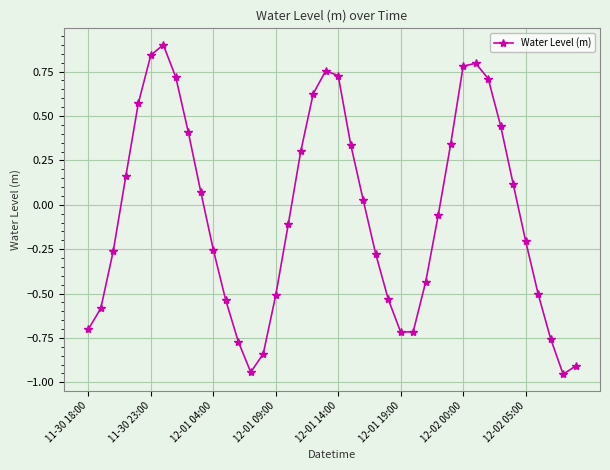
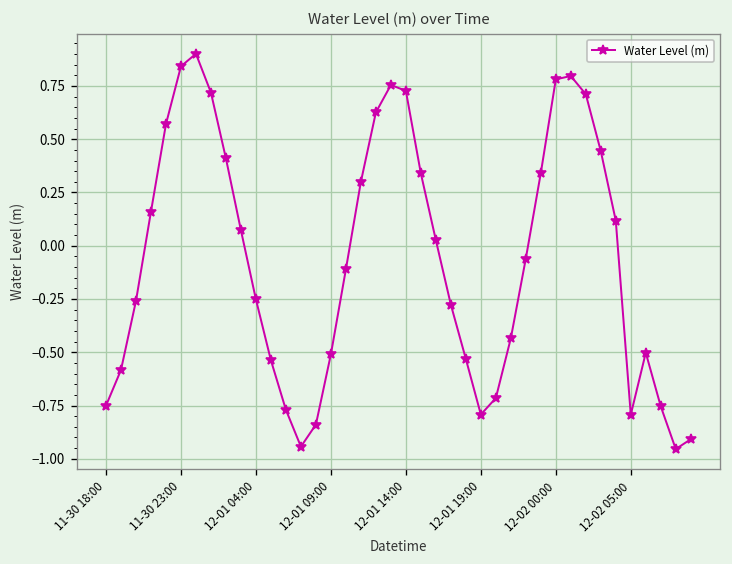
  {
-   "11-30 18:00": -0.70,
+   "11-30 18:00": -0.75,
    "11-30 23:00": 0.84,
    "12-01 04:00": -0.25,
    "12-01 09:00": -0.51,
    "12-01 14:00": 0.73,
-   "12-01 19:00": -0.72,
+   "12-01 19:00": -0.79,
    "12-02 00:00": 0.78,
-   "12-02 05:00": -0.20
+   "12-02 05:00": -0.79
  }
